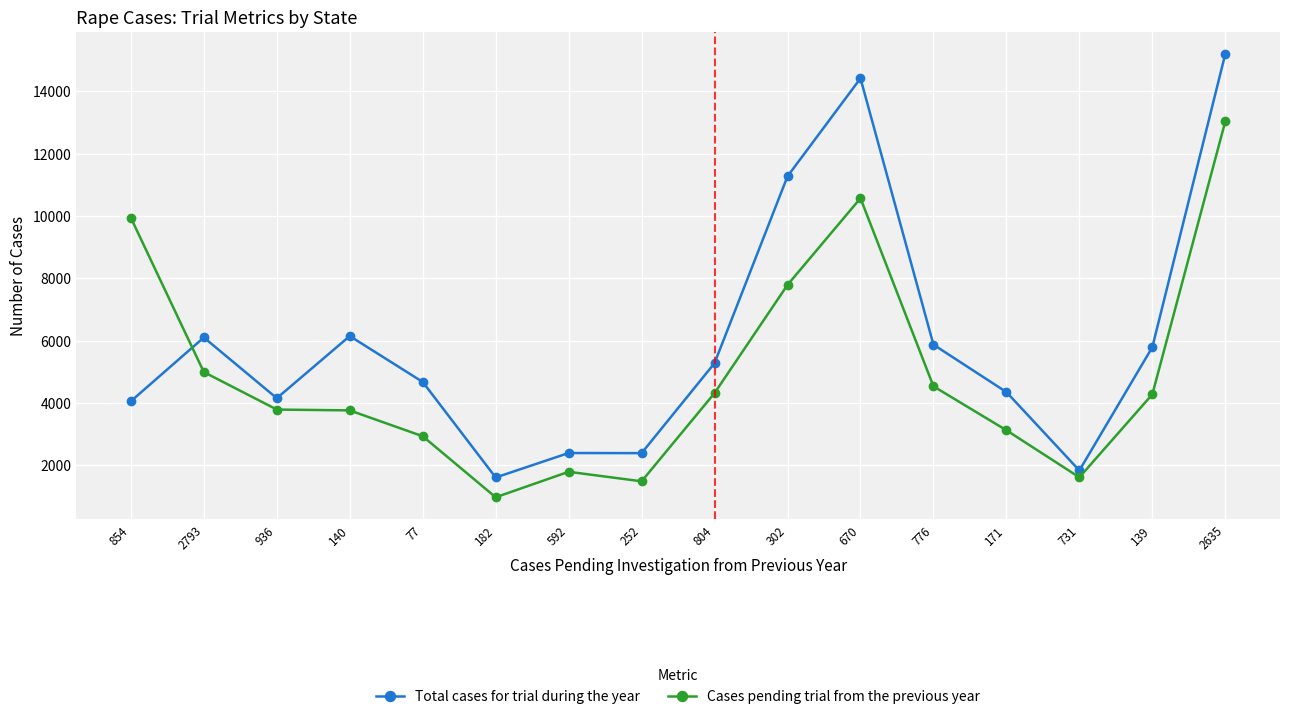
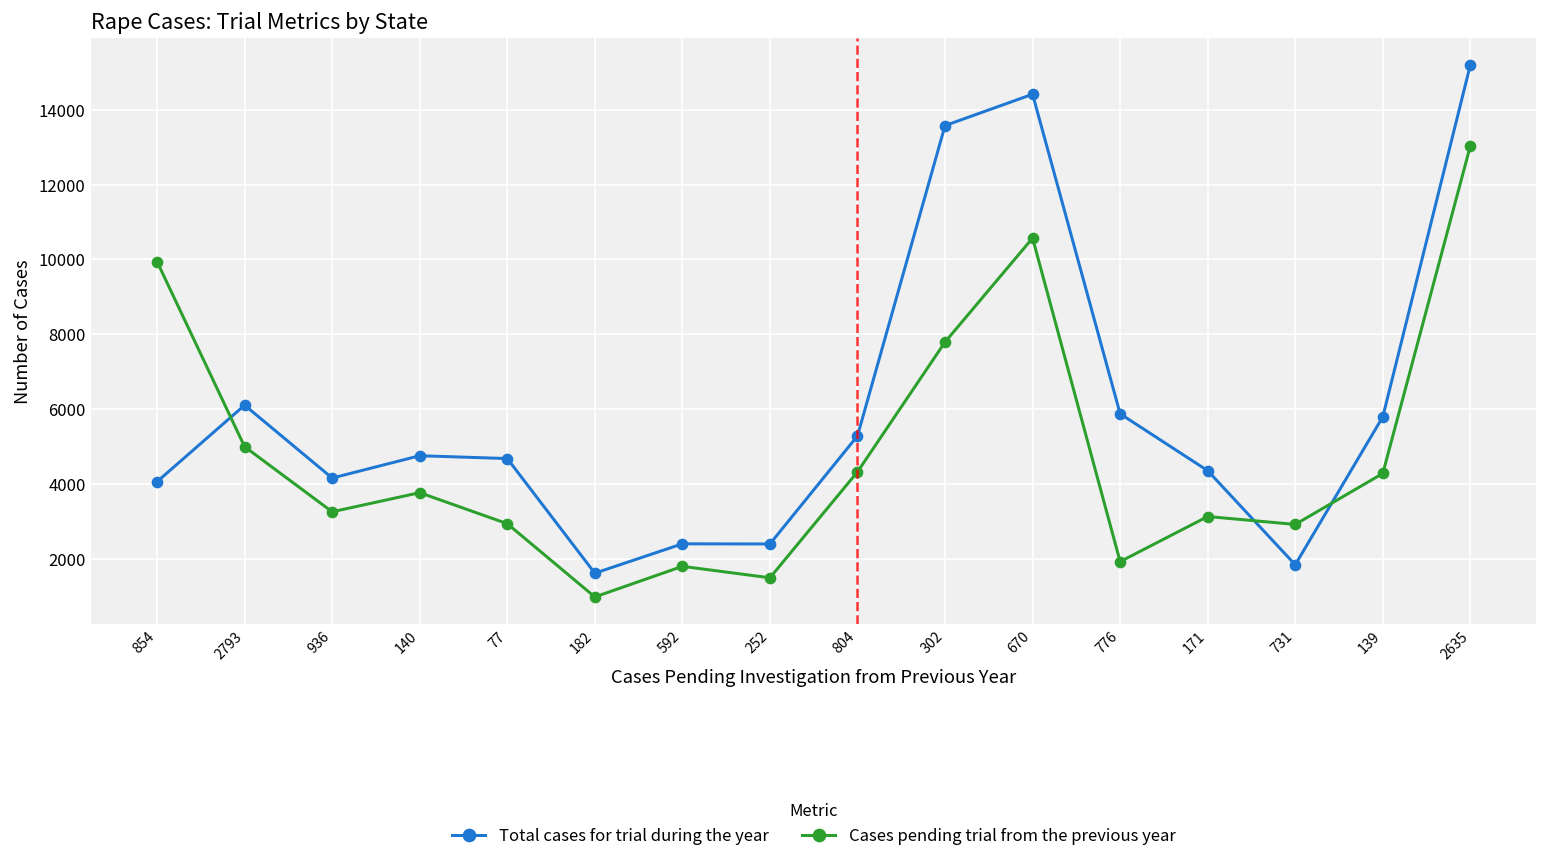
  {
    "Total cases for trial during the year": {
      "854": 4100,
      "2793": 6100,
      "936": 4200,
-     "140": 6100,
+     "140": 4800,
      "77": 4700,
      "182": 1600,
      "592": 2400,
      "252": 2400,
      "804": 5300,
-     "302": 11300,
+     "302": 13600,
      "670": 14400,
      "776": 5900,
      "171": 4400,
      "731": 1800,
      "139": 5800,
      "2635": 15200
    },
    "Cases pending trial from the previous year": {
      "854": 9900,
      "2793": 5000,
-     "936": 3800,
+     "936": 3300,
      "140": 3800,
      "77": 2900,
      "182": 1000,
      "592": 1800,
      "252": 1500,
      "804": 4300,
      "302": 7800,
      "670": 10600,
-     "776": 4500,
+     "776": 1900,
      "171": 3100,
-     "731": 1600,
+     "731": 2900,
      "139": 4300,
      "2635": 13000
    }
  }
